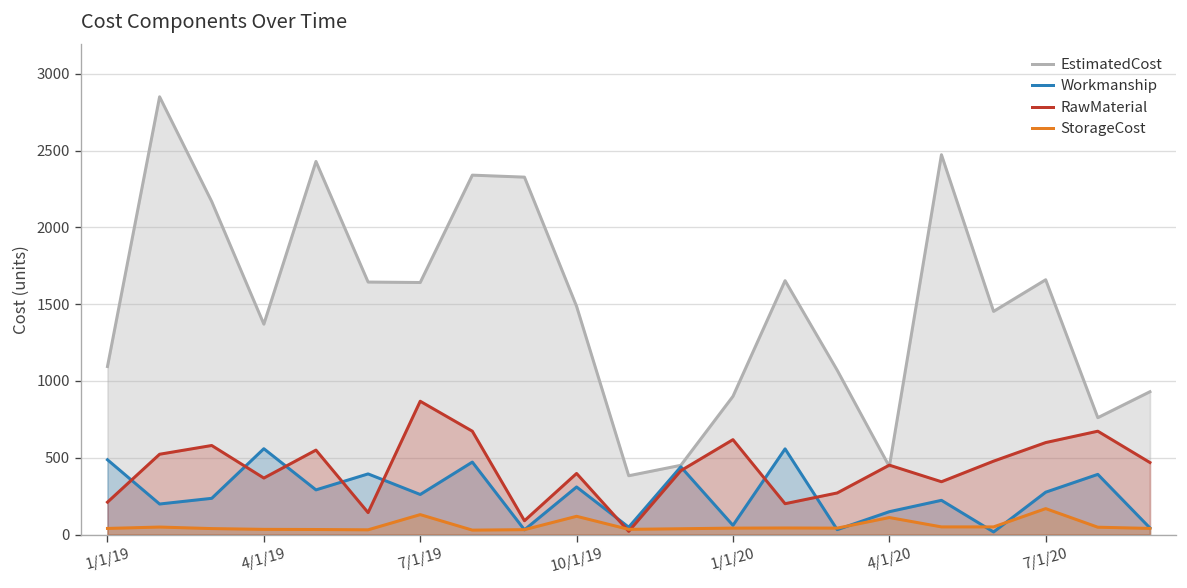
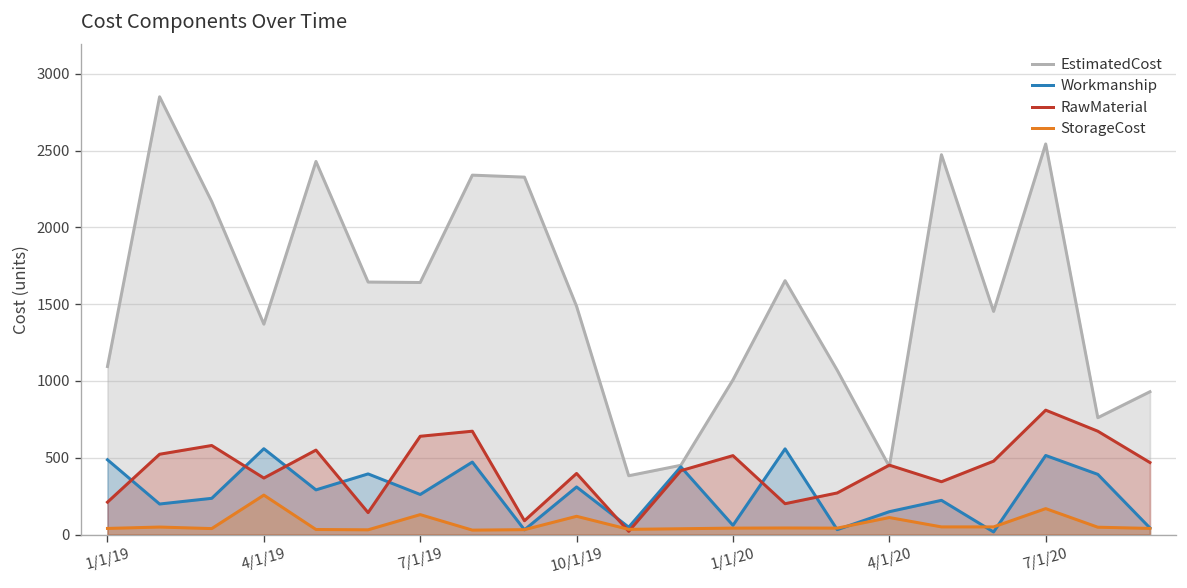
  {
    "EstimatedCost": {
      "1/1/19": 1090,
      "4/1/19": 1370,
      "7/1/19": 1640,
      "10/1/19": 1490,
-     "1/1/20": 900,
-     "7/1/20": 1660
+     "1/1/20": 1010,
+     "7/1/20": 2540
    },
    "Workmanship": {
      "1/1/19": 490,
      "4/1/19": 560,
      "7/1/19": 260,
      "10/1/19": 310,
      "4/1/20": 150,
-     "7/1/20": 280
+     "7/1/20": 520
    },
    "RawMaterial": {
      "1/1/19": 210,
      "4/1/19": 370,
-     "7/1/19": 870,
+     "7/1/19": 640,
      "10/1/19": 400,
-     "1/1/20": 620,
-     "7/1/20": 600
+     "1/1/20": 510,
+     "7/1/20": 810
    },
    "StorageCost": {
      "1/1/19": 40,
-     "4/1/19": 30,
+     "4/1/19": 260,
      "7/1/19": 130,
      "10/1/19": 120,
      "4/1/20": 110,
      "7/1/20": 170
    }
  }
